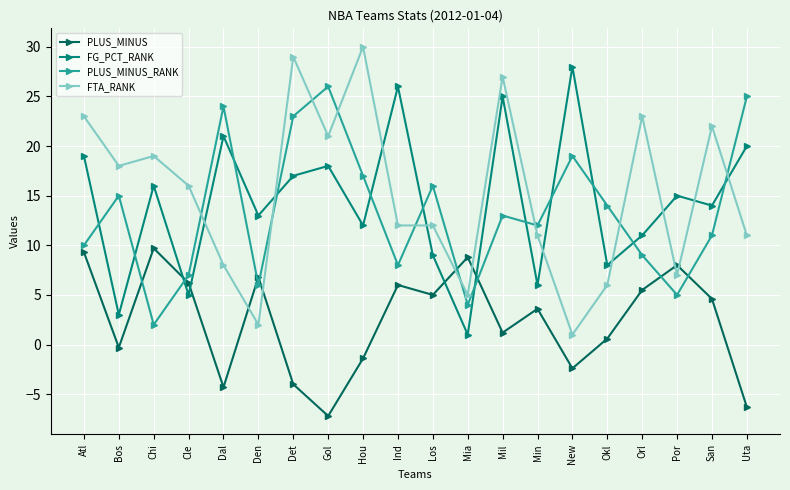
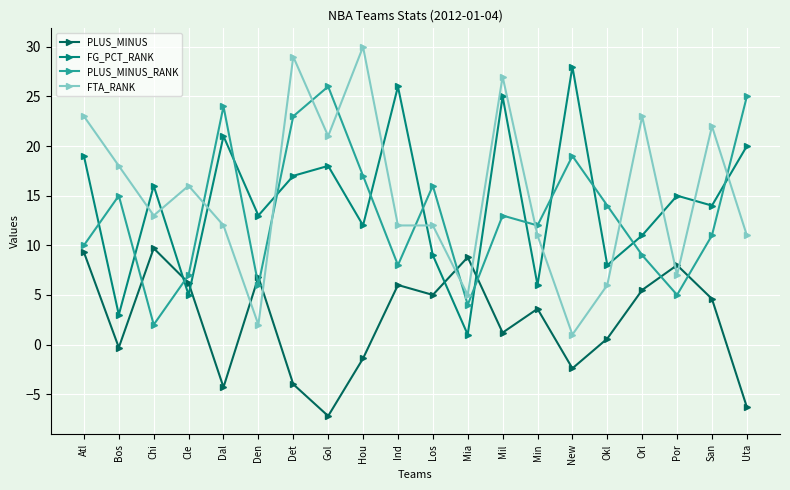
  {
    "FTA_RANK": {
      "Atl": 23,
      "Bos": 18,
-     "Chi": 19,
+     "Chi": 13,
      "Cle": 16,
-     "Dal": 8,
+     "Dal": 12,
      "Den": 2,
      "Det": 29,
      "Gol": 21,
      "Hou": 30,
      "Ind": 12,
      "Los": 12,
      "Mia": 5,
      "Mil": 27,
      "Min": 11,
      "New": 1,
      "Okl": 6,
      "Orl": 23,
      "Por": 7,
      "San": 22,
      "Uta": 11
    }
  }
